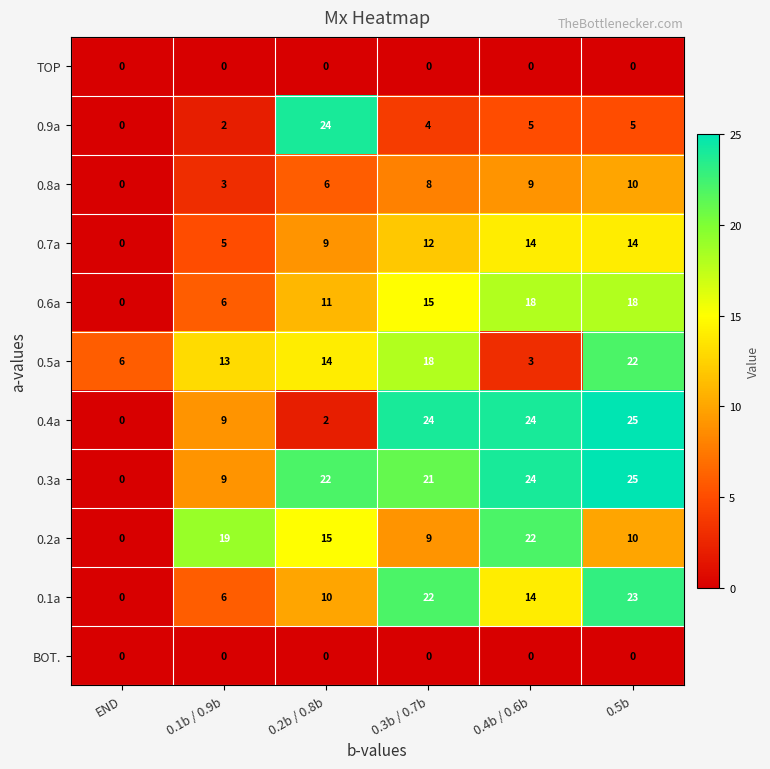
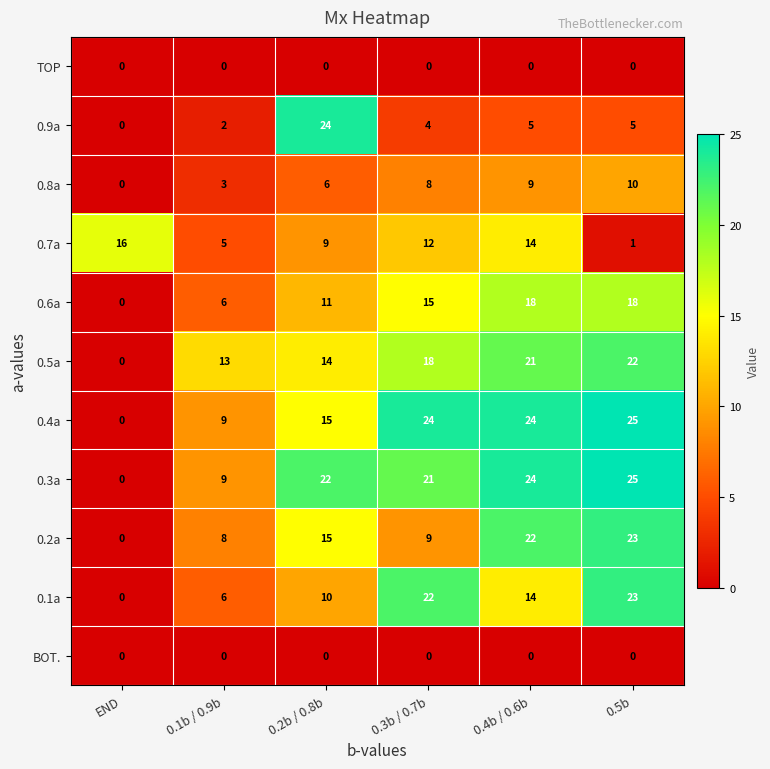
  {
    "TOP": {
      "END": 0,
      "0.1b / 0.9b": 0,
      "0.2b / 0.8b": 0,
      "0.3b / 0.7b": 0,
      "0.4b / 0.6b": 0,
      "0.5b": 0
    },
    "0.9a": {
      "END": 0,
      "0.1b / 0.9b": 2,
      "0.2b / 0.8b": 24,
      "0.3b / 0.7b": 4,
      "0.4b / 0.6b": 5,
      "0.5b": 5
    },
    "0.8a": {
      "END": 0,
      "0.1b / 0.9b": 3,
      "0.2b / 0.8b": 6,
      "0.3b / 0.7b": 8,
      "0.4b / 0.6b": 9,
      "0.5b": 10
    },
    "0.7a": {
-     "END": 0,
+     "END": 16,
      "0.1b / 0.9b": 5,
      "0.2b / 0.8b": 9,
      "0.3b / 0.7b": 12,
      "0.4b / 0.6b": 14,
-     "0.5b": 14
+     "0.5b": 1
    },
    "0.6a": {
      "END": 0,
      "0.1b / 0.9b": 6,
      "0.2b / 0.8b": 11,
      "0.3b / 0.7b": 15,
      "0.4b / 0.6b": 18,
      "0.5b": 18
    },
    "0.5a": {
-     "END": 6,
+     "END": 0,
      "0.1b / 0.9b": 13,
      "0.2b / 0.8b": 14,
      "0.3b / 0.7b": 18,
-     "0.4b / 0.6b": 3,
+     "0.4b / 0.6b": 21,
      "0.5b": 22
    },
    "0.4a": {
      "END": 0,
      "0.1b / 0.9b": 9,
-     "0.2b / 0.8b": 2,
+     "0.2b / 0.8b": 15,
      "0.3b / 0.7b": 24,
      "0.4b / 0.6b": 24,
      "0.5b": 25
    },
    "0.3a": {
      "END": 0,
      "0.1b / 0.9b": 9,
      "0.2b / 0.8b": 22,
      "0.3b / 0.7b": 21,
      "0.4b / 0.6b": 24,
      "0.5b": 25
    },
    "0.2a": {
      "END": 0,
-     "0.1b / 0.9b": 19,
+     "0.1b / 0.9b": 8,
      "0.2b / 0.8b": 15,
      "0.3b / 0.7b": 9,
      "0.4b / 0.6b": 22,
-     "0.5b": 10
+     "0.5b": 23
    },
    "0.1a": {
      "END": 0,
      "0.1b / 0.9b": 6,
      "0.2b / 0.8b": 10,
      "0.3b / 0.7b": 22,
      "0.4b / 0.6b": 14,
      "0.5b": 23
    },
    "BOT.": {
      "END": 0,
      "0.1b / 0.9b": 0,
      "0.2b / 0.8b": 0,
      "0.3b / 0.7b": 0,
      "0.4b / 0.6b": 0,
      "0.5b": 0
    }
  }
